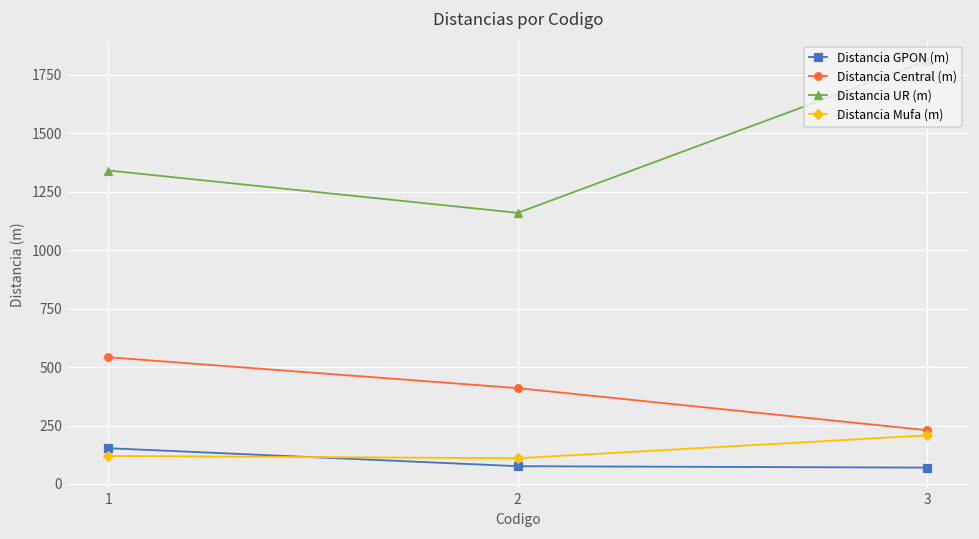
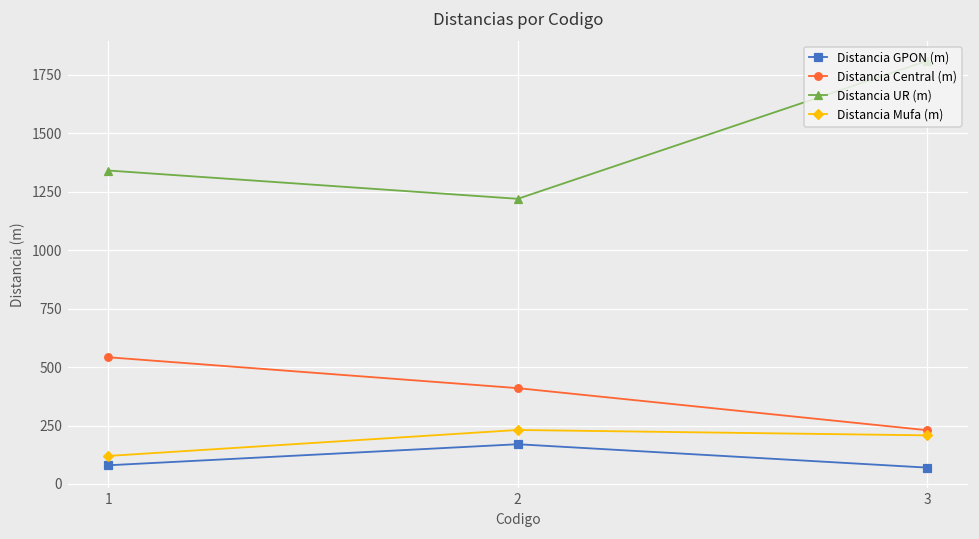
  {
    "Distancia GPON (m)": {
-     "1": 150,
-     "2": 80,
+     "1": 80,
+     "2": 170,
      "3": 70
    },
    "Distancia Central (m)": {
      "1": 540,
      "2": 410,
      "3": 230
    },
    "Distancia UR (m)": {
      "1": 1340,
-     "2": 1160
+     "2": 1220
    },
    "Distancia Mufa (m)": {
      "1": 120,
-     "2": 110,
+     "2": 230,
      "3": 210
    }
  }
